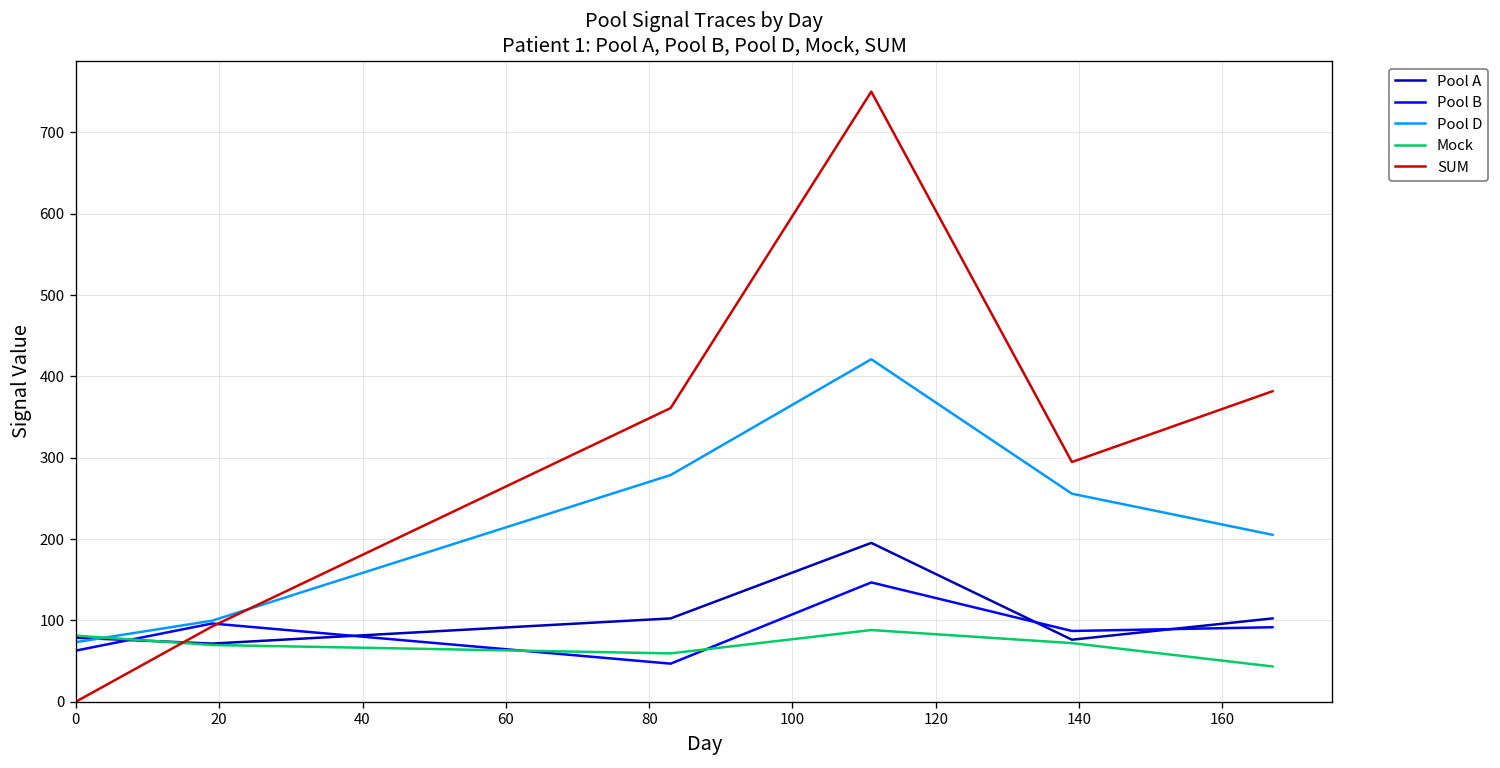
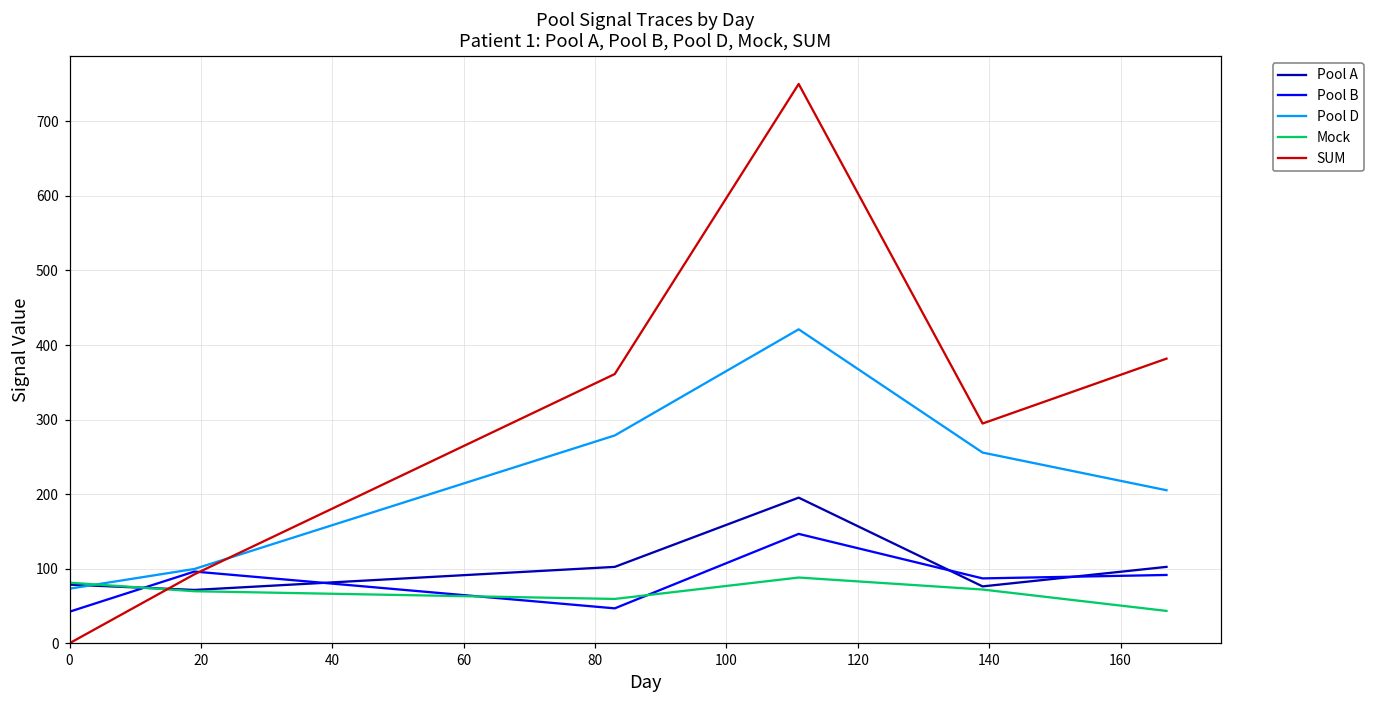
  {
    "Pool B": {
-     "0": 60
+     "0": 40
    },
    "Pool D": {
      "0": 70
    },
    "SUM": {
      "0": 0
    }
  }
